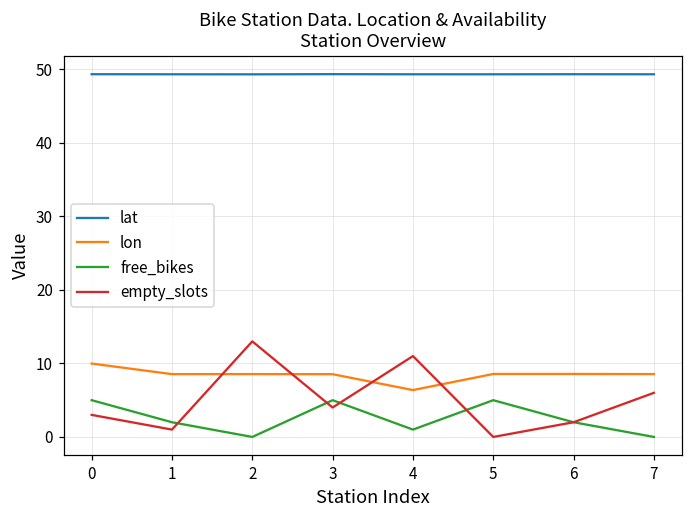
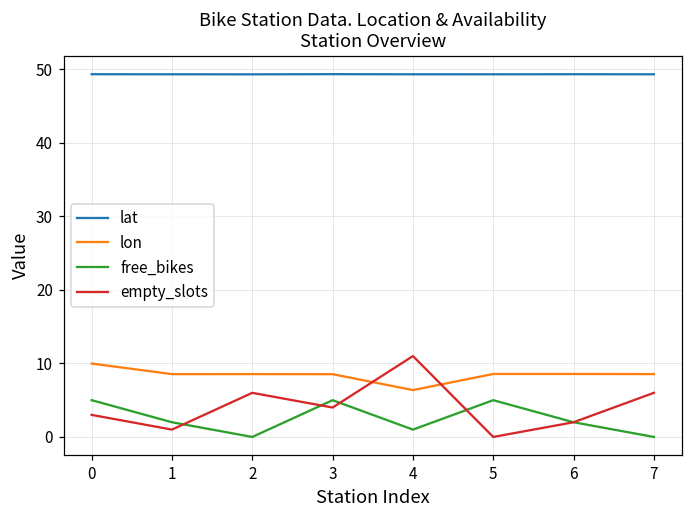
  {
    "lat": {
      "0": 49,
      "1": 49,
      "2": 49,
      "3": 49,
      "4": 49,
      "5": 49,
      "6": 49,
      "7": 49
    },
    "lon": {
      "0": 10,
      "1": 9,
      "2": 9,
      "3": 9,
      "4": 6,
      "5": 9,
      "6": 9,
      "7": 9
    },
    "free_bikes": {
      "0": 5,
      "1": 2,
      "2": 0,
      "3": 5,
      "4": 1,
      "5": 5,
      "7": 0
    },
    "empty_slots": {
      "0": 3,
      "1": 1,
-     "2": 13,
+     "2": 6,
      "3": 4,
      "4": 11,
      "5": 0,
      "7": 6
    }
  }
